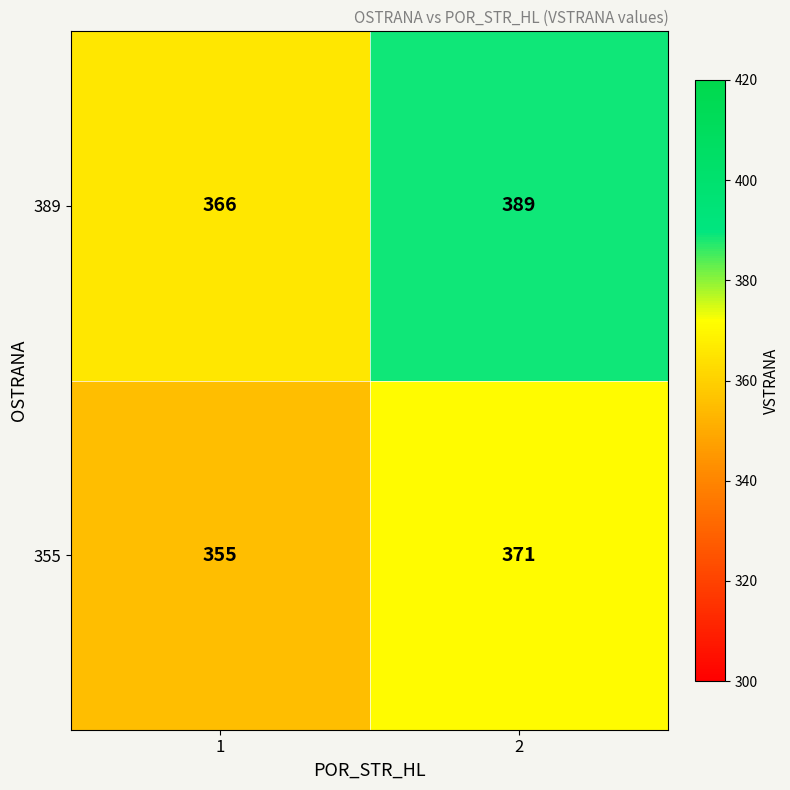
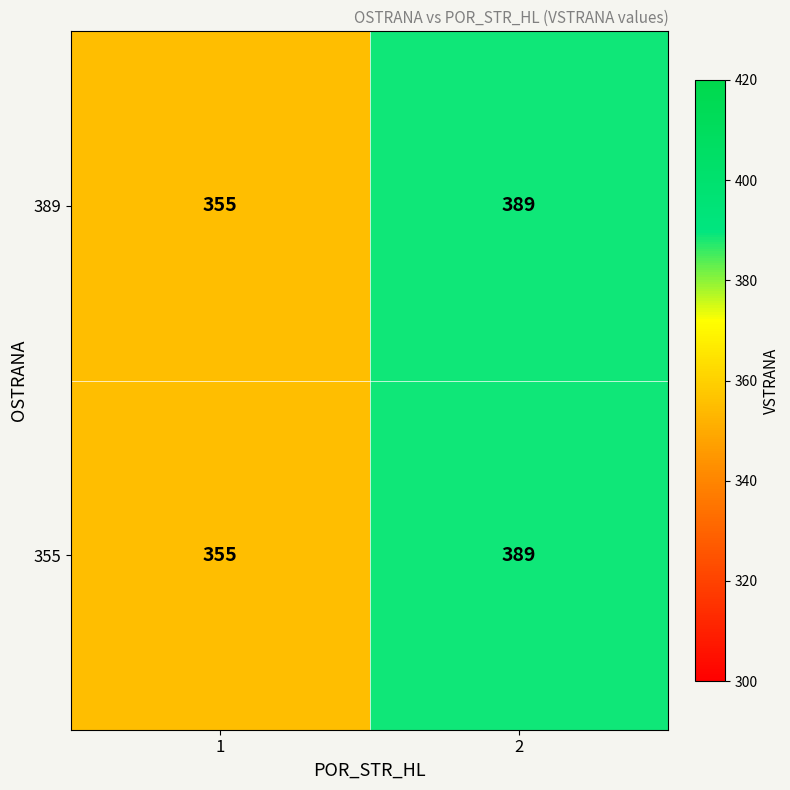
  {
    "389": {
-     "1": 366,
+     "1": 355,
      "2": 389
    },
    "355": {
      "1": 355,
-     "2": 371
+     "2": 389
    }
  }
